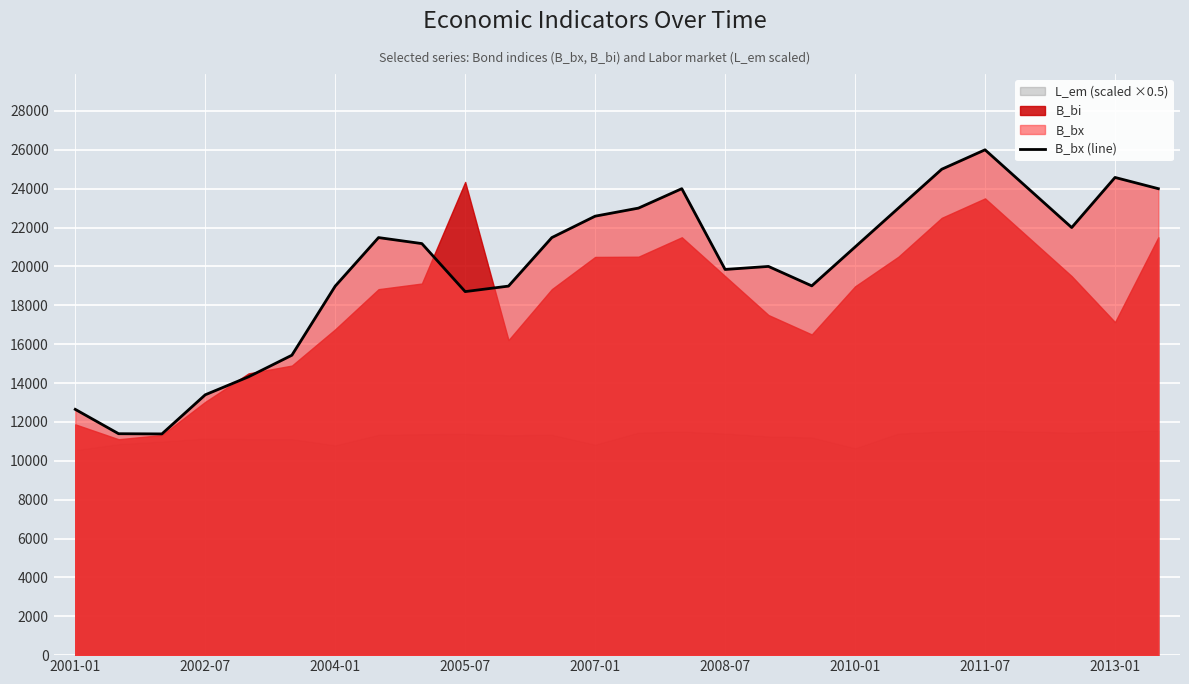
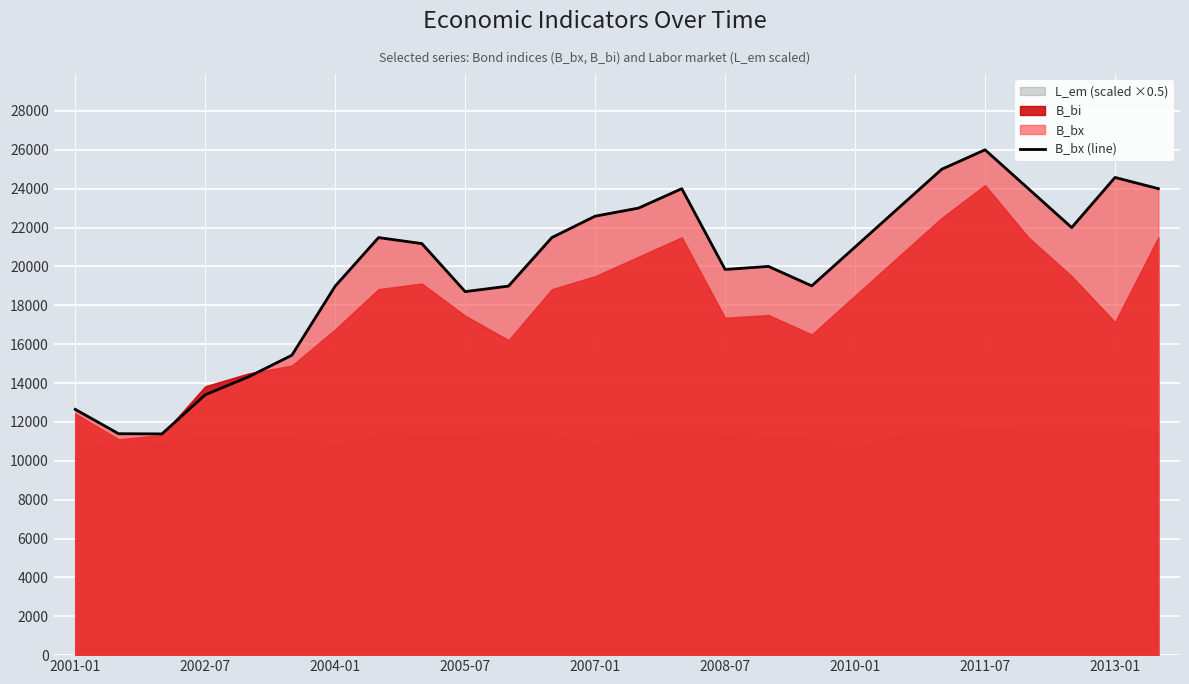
  {
    "L_em (scaled ×0.5)": {
      "2001-01": 10500,
      "2002-07": 11100,
      "2004-01": 10800,
      "2005-07": 11400,
      "2007-01": 10800,
      "2008-07": 11400,
      "2010-01": 10600,
      "2011-07": 11600,
      "2013-01": 11500
    },
    "B_bi": {
-     "2001-01": 11900,
-     "2002-07": 13000,
+     "2001-01": 12400,
+     "2002-07": 13800,
      "2004-01": 16800,
-     "2005-07": 24300,
-     "2007-01": 20500,
-     "2008-07": 19500,
-     "2010-01": 19000,
-     "2011-07": 23500,
+     "2005-07": 17500,
+     "2007-01": 19500,
+     "2008-07": 17400,
+     "2010-01": 18500,
+     "2011-07": 24200,
      "2013-01": 17100
    },
    "B_bx": {
      "2001-01": 12600,
      "2002-07": 13400,
      "2004-01": 19000,
      "2005-07": 18700,
      "2007-01": 22600,
      "2008-07": 19800,
      "2010-01": 21000,
      "2011-07": 26000,
      "2013-01": 24600
    }
  }
